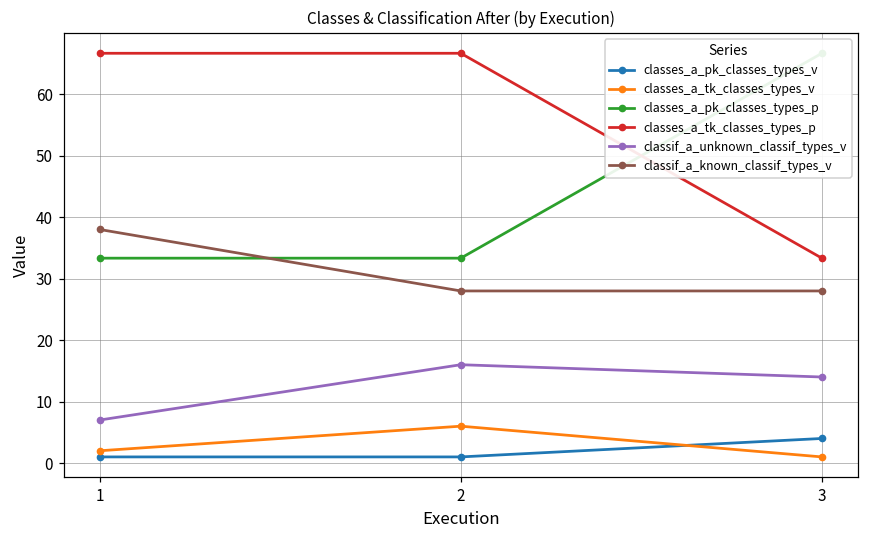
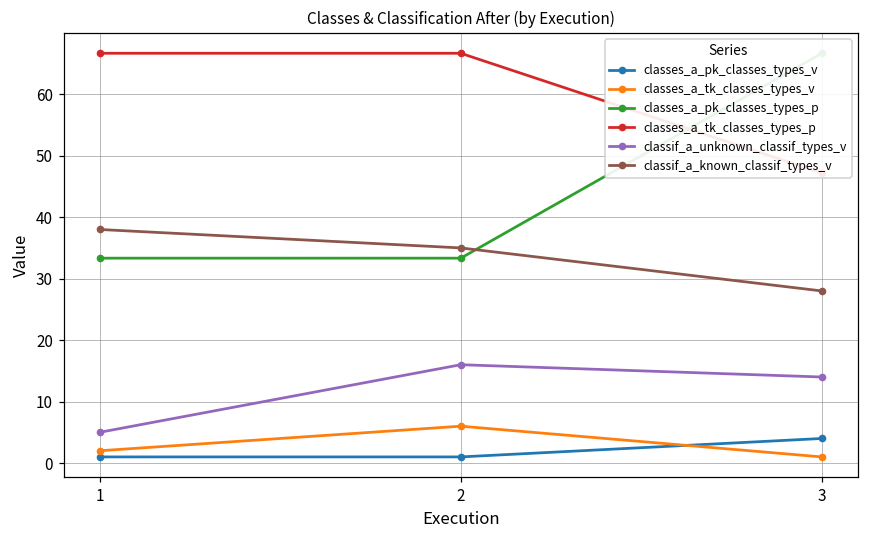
  {
    "classes_a_pk_classes_types_v": {
      "1": 1,
      "2": 1,
      "3": 4
    },
    "classes_a_tk_classes_types_v": {
      "1": 2,
      "2": 6,
      "3": 1
    },
    "classes_a_pk_classes_types_p": {
      "1": 33,
      "2": 33
    },
    "classes_a_tk_classes_types_p": {
      "1": 67,
      "2": 67,
-     "3": 33
+     "3": 47
    },
    "classif_a_unknown_classif_types_v": {
-     "1": 7,
+     "1": 5,
      "2": 16,
      "3": 14
    },
    "classif_a_known_classif_types_v": {
      "1": 38,
-     "2": 28,
+     "2": 35,
      "3": 28
    }
  }
